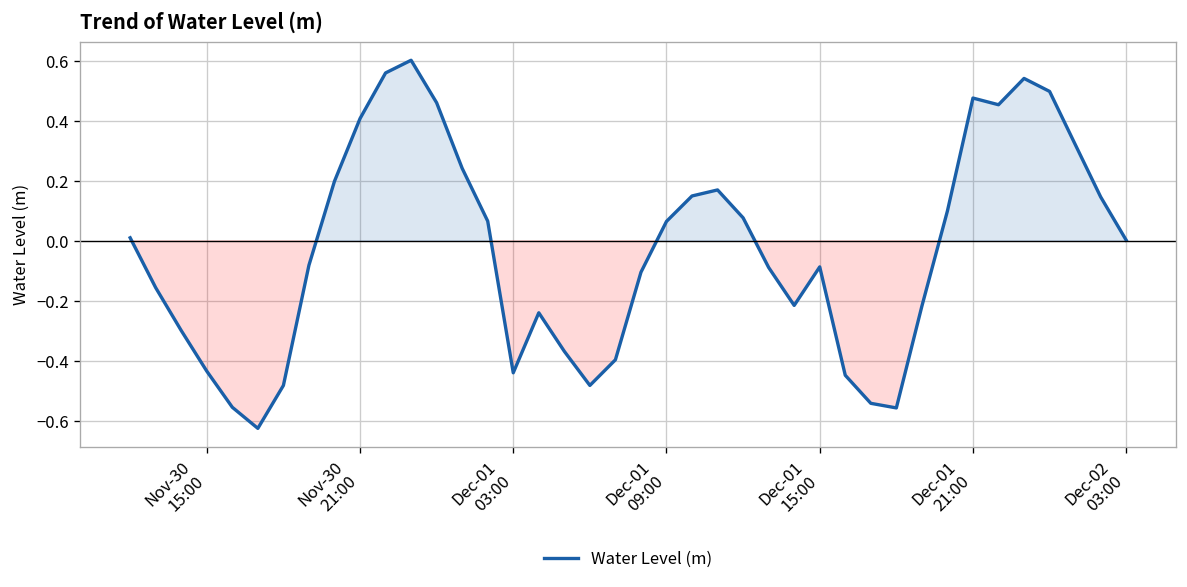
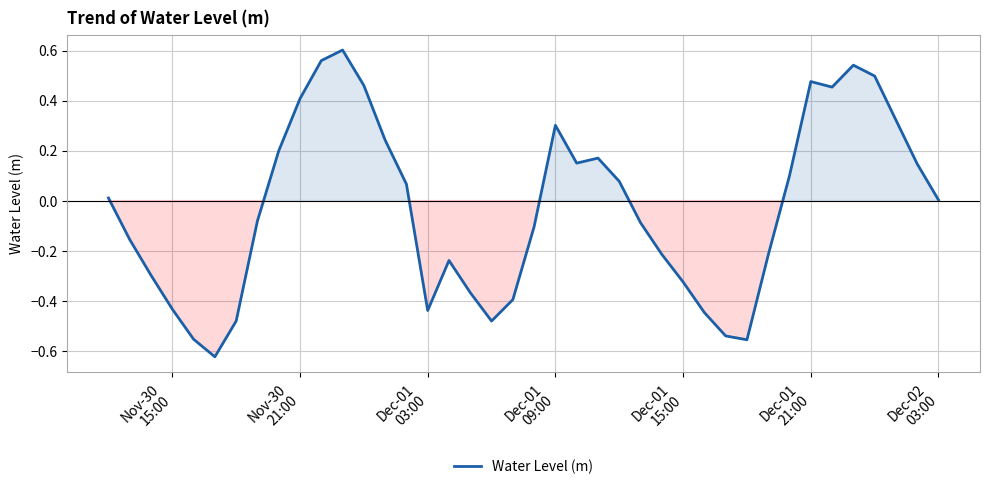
  {
    "Nov-30 15:00": -0.43,
    "Nov-30 21:00": 0.41,
    "Dec-01 03:00": -0.44,
-   "Dec-01 09:00": 0.06,
-   "Dec-01 15:00": -0.09,
+   "Dec-01 09:00": 0.30,
+   "Dec-01 15:00": -0.33,
    "Dec-01 21:00": 0.48,
    "Dec-02 03:00": 0.00
  }
